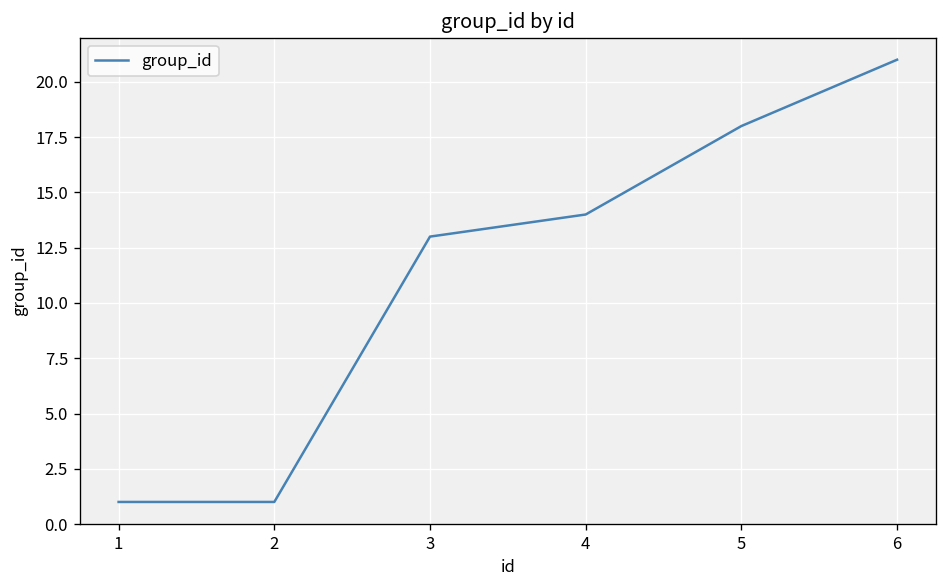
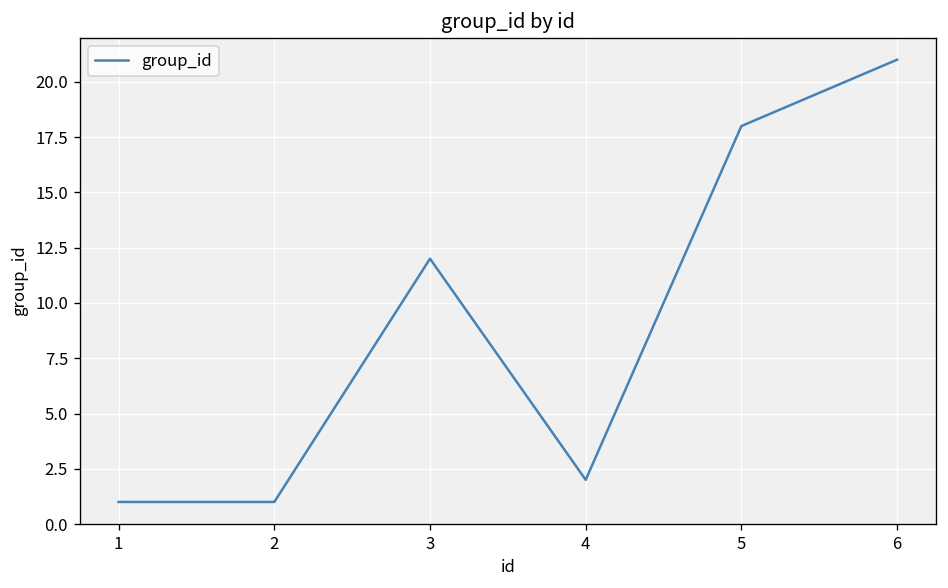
  {
    "1": 1,
    "2": 1,
-   "3": 13,
-   "4": 14,
+   "3": 12,
+   "4": 2,
    "5": 18,
    "6": 21
  }
